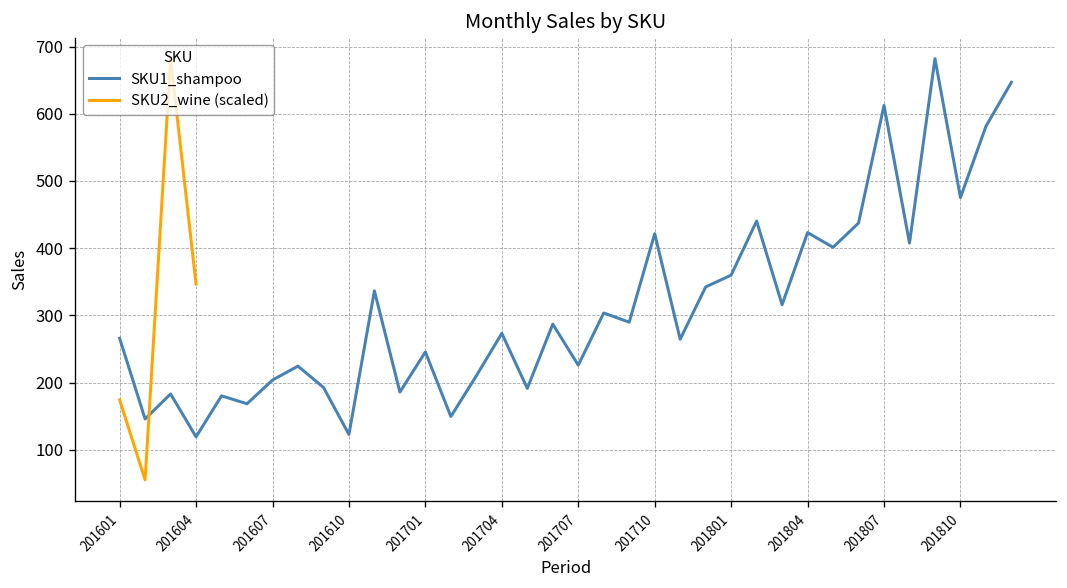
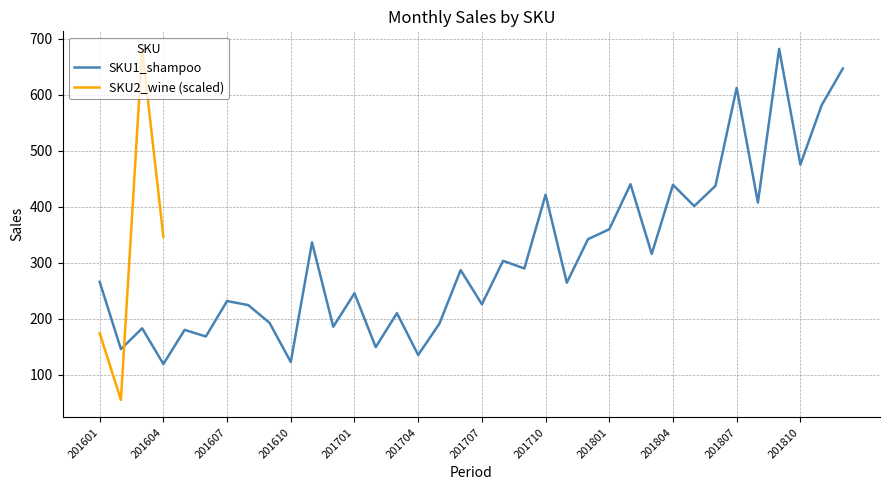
  {
    "SKU1_shampoo": {
      "201601": 270,
      "201604": 120,
-     "201607": 200,
+     "201607": 230,
      "201610": 120,
      "201701": 250,
-     "201704": 270,
+     "201704": 140,
      "201707": 230,
      "201710": 420,
      "201801": 360,
-     "201804": 420,
+     "201804": 440,
      "201807": 610,
      "201810": 480
    },
    "SKU2_wine (scaled)": {
      "201601": 170,
      "201604": 350
    }
  }
